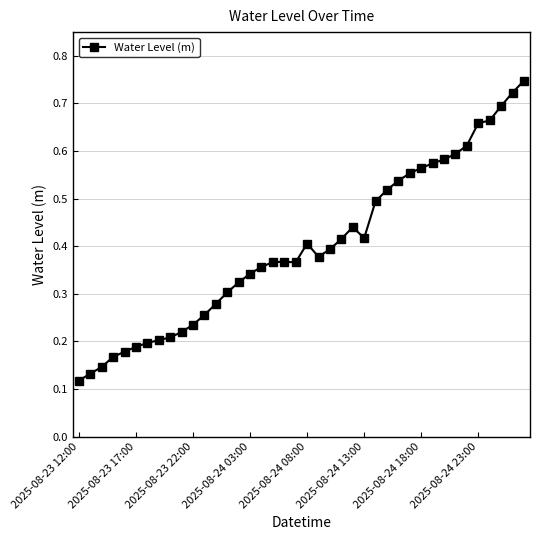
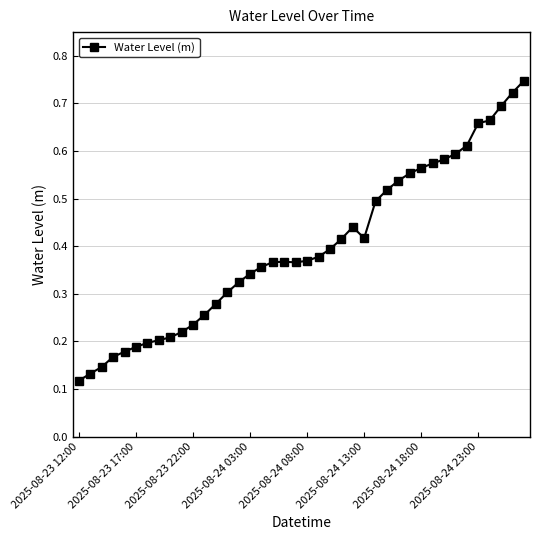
  {
    "2025-08-23 12:00": 0.12,
    "2025-08-23 17:00": 0.19,
    "2025-08-23 22:00": 0.24,
    "2025-08-24 03:00": 0.34,
-   "2025-08-24 08:00": 0.41,
+   "2025-08-24 08:00": 0.37,
    "2025-08-24 13:00": 0.42,
    "2025-08-24 18:00": 0.56,
    "2025-08-24 23:00": 0.66
  }
